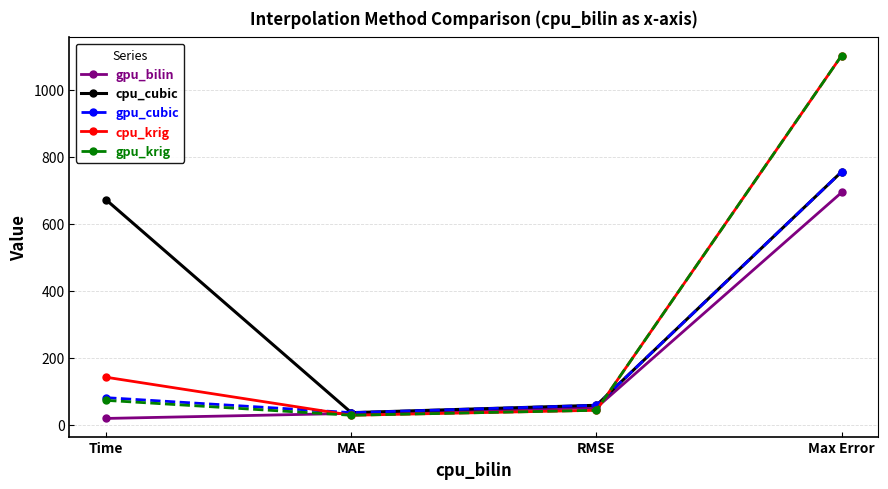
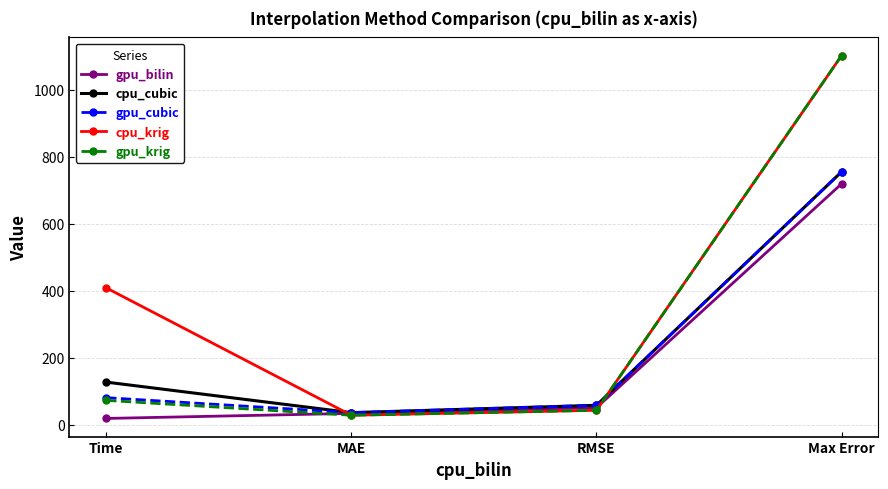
  {
    "gpu_bilin": {
      "Time": 20,
-     "Max Error": 690
+     "Max Error": 720
    },
    "cpu_cubic": {
-     "Time": 670
+     "Time": 130
    },
    "gpu_cubic": {
      "Time": 80
    },
    "cpu_krig": {
-     "Time": 140
+     "Time": 410
    },
    "gpu_krig": {
      "Time": 70
    }
  }
